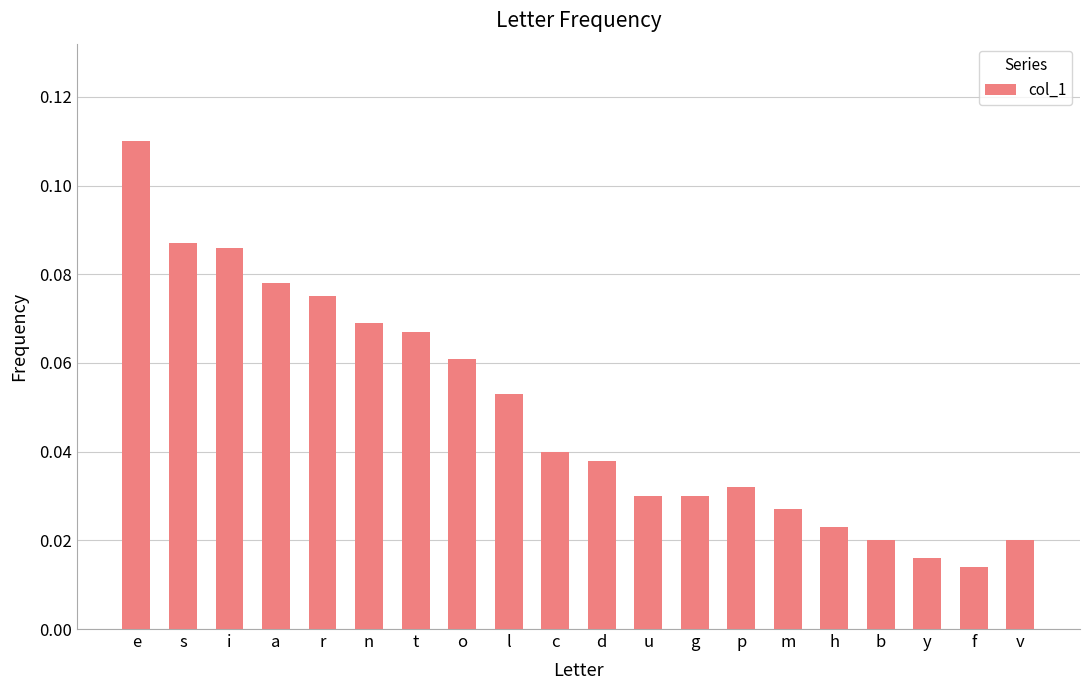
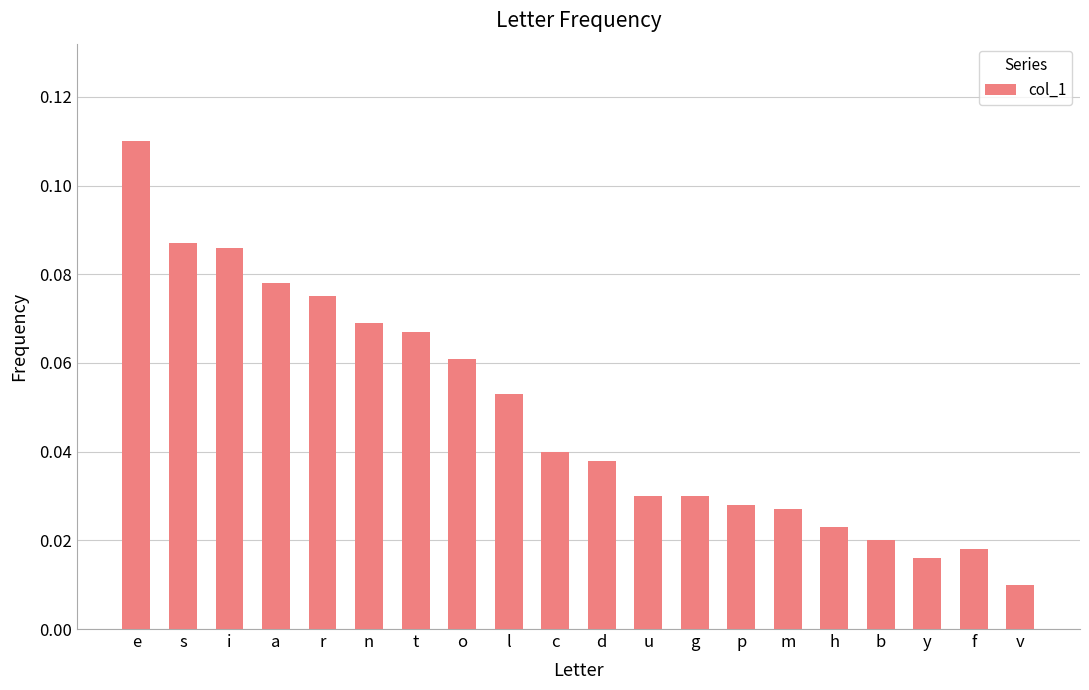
  {
    "e": 0.110,
    "s": 0.087,
    "i": 0.086,
    "a": 0.078,
    "r": 0.075,
    "n": 0.069,
    "t": 0.067,
    "o": 0.061,
    "l": 0.053,
    "c": 0.040,
    "d": 0.038,
    "u": 0.030,
    "g": 0.030,
-   "p": 0.032,
+   "p": 0.028,
    "m": 0.027,
    "h": 0.023,
    "b": 0.020,
    "y": 0.016,
-   "f": 0.014,
-   "v": 0.02
+   "f": 0.018,
+   "v": 0.01
  }
